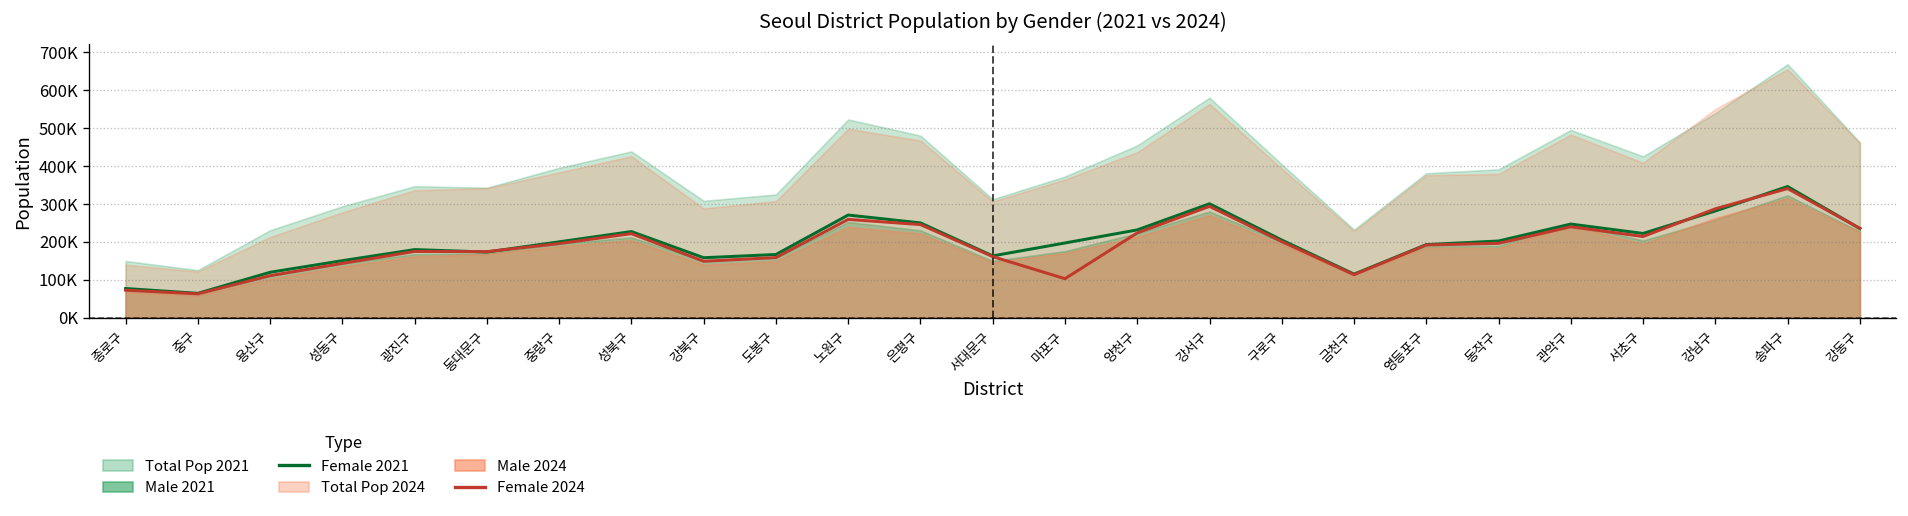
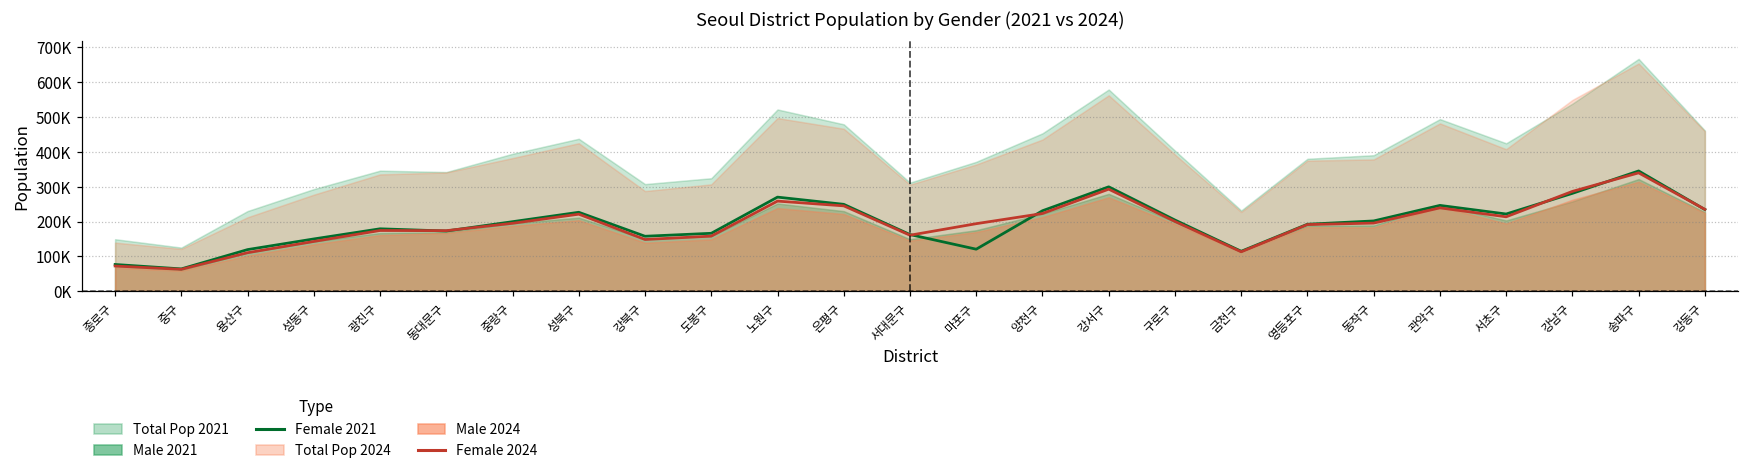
  {
    "Female 2021": {
      "용산구": 120000,
      "노원구": 270000,
-     "마포구": 200000,
+     "마포구": 120000,
      "서초구": 220000
    },
    "Female 2024": {
-     "마포구": 100000,
+     "마포구": 190000,
      "서초구": 210000
    }
  }
